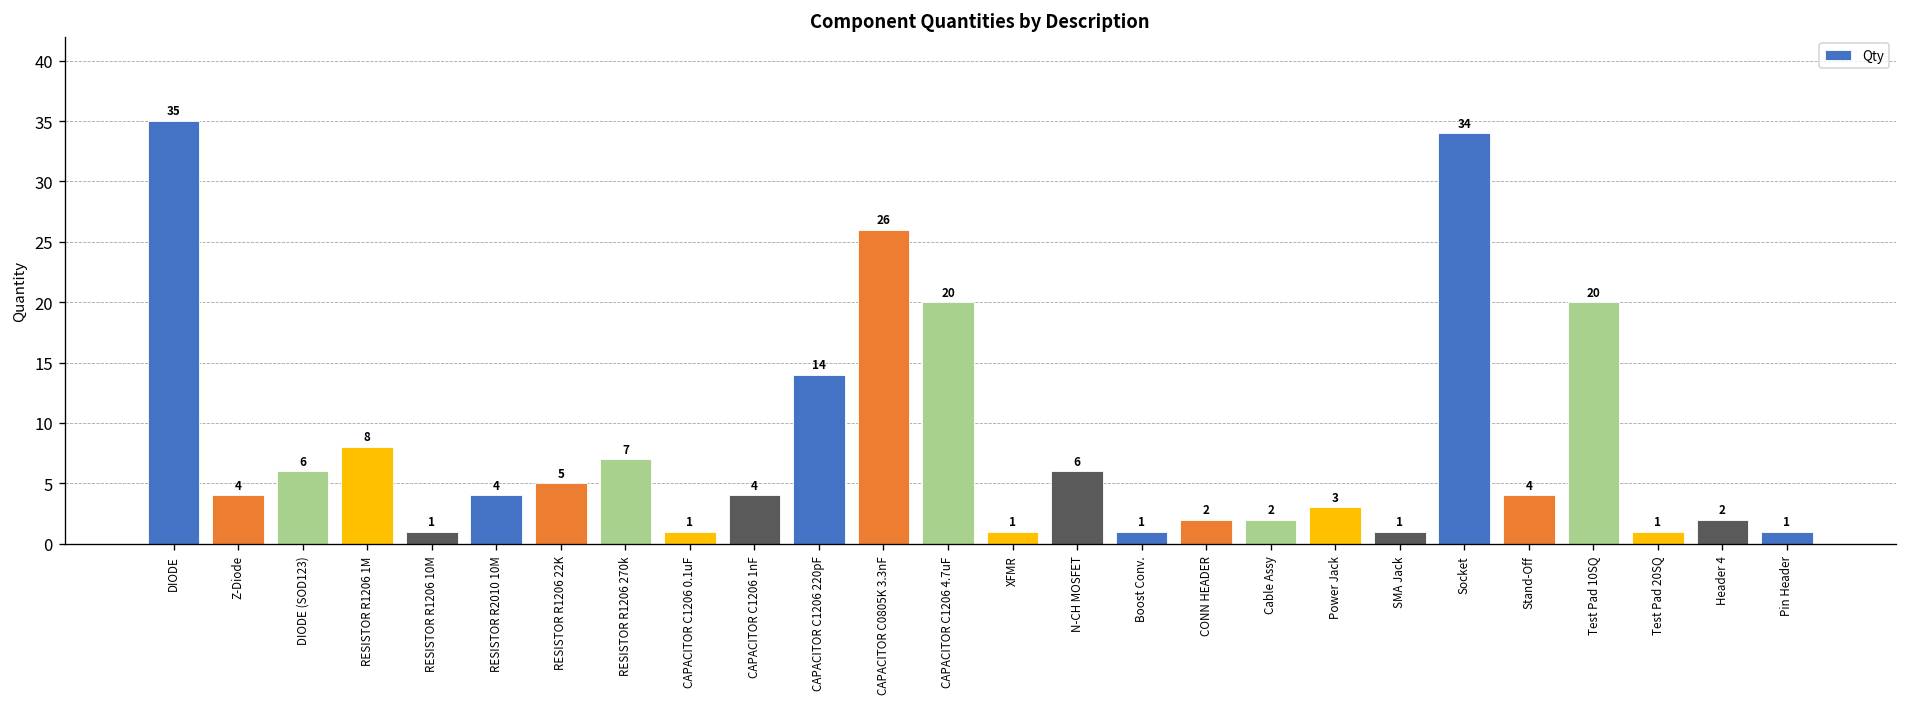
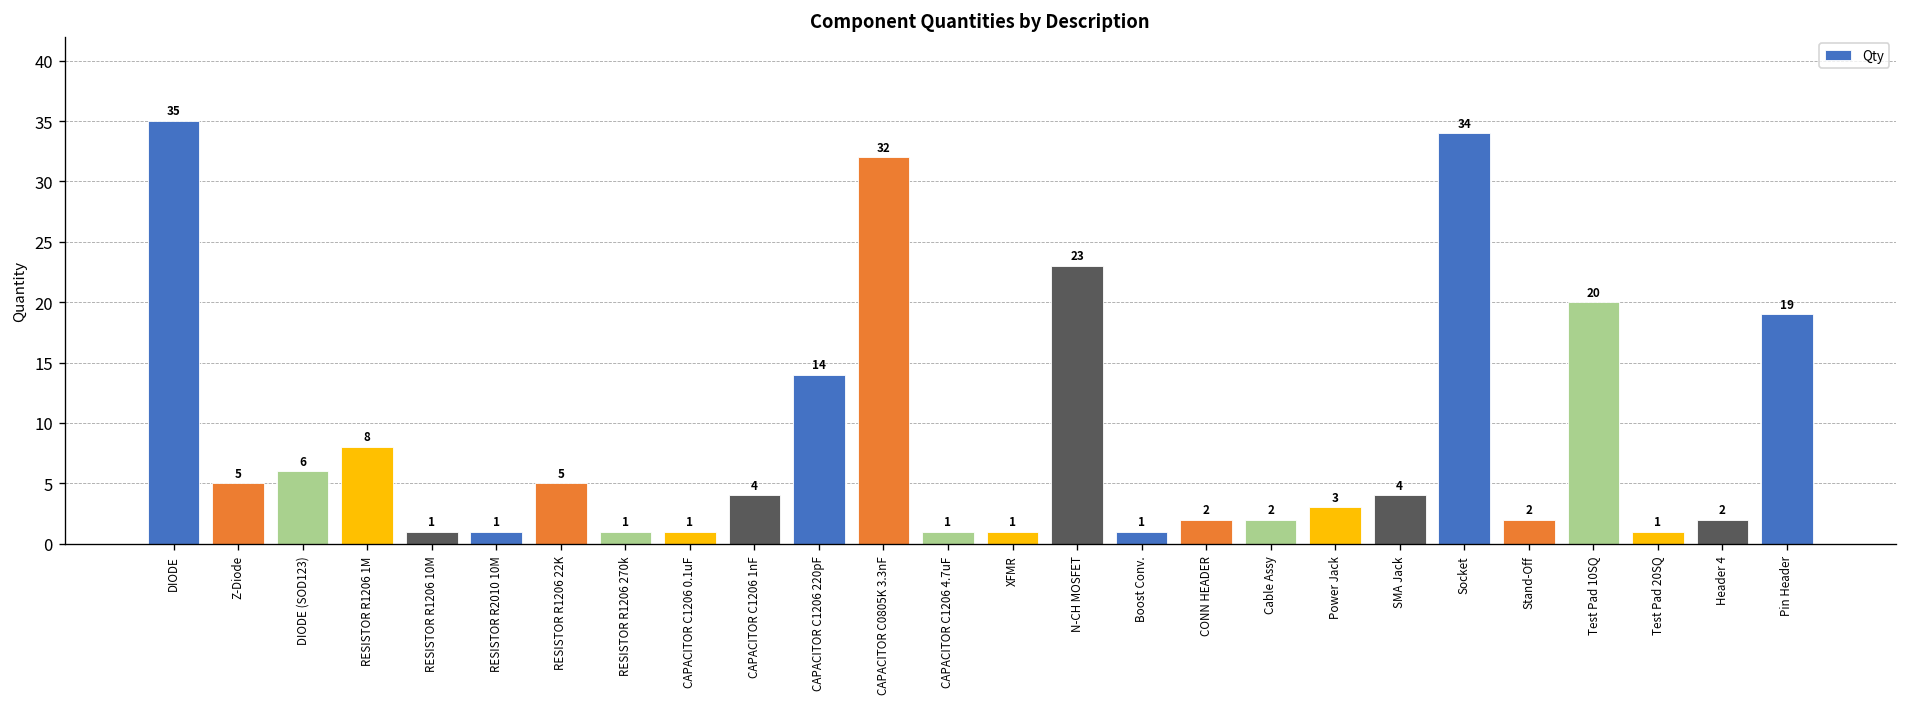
  {
    "DIODE": 35,
-   "Z-Diode": 4,
+   "Z-Diode": 5,
    "DIODE (SOD123)": 6,
    "RESISTOR R1206 1M": 8,
    "RESISTOR R1206 10M": 1,
-   "RESISTOR R2010 10M": 4,
+   "RESISTOR R2010 10M": 1,
    "RESISTOR R1206 22K": 5,
-   "RESISTOR R1206 270k": 7,
+   "RESISTOR R1206 270k": 1,
    "CAPACITOR C1206 0.1uF": 1,
    "CAPACITOR C1206 1nF": 4,
    "CAPACITOR C1206 220pF": 14,
-   "CAPACITOR C0805K 3.3nF": 26,
-   "CAPACITOR C1206 4.7uF": 20,
+   "CAPACITOR C0805K 3.3nF": 32,
+   "CAPACITOR C1206 4.7uF": 1,
    "XFMR": 1,
-   "N-CH MOSFET": 6,
+   "N-CH MOSFET": 23,
    "Boost Conv.": 1,
    "CONN HEADER": 2,
    "Cable Assy": 2,
    "Power Jack": 3,
-   "SMA Jack": 1,
+   "SMA Jack": 4,
    "Socket": 34,
-   "Stand-Off": 4,
+   "Stand-Off": 2,
    "Test Pad 10SQ": 20,
    "Test Pad 20SQ": 1,
    "Header 4": 2,
-   "Pin Header": 1
+   "Pin Header": 19
  }
